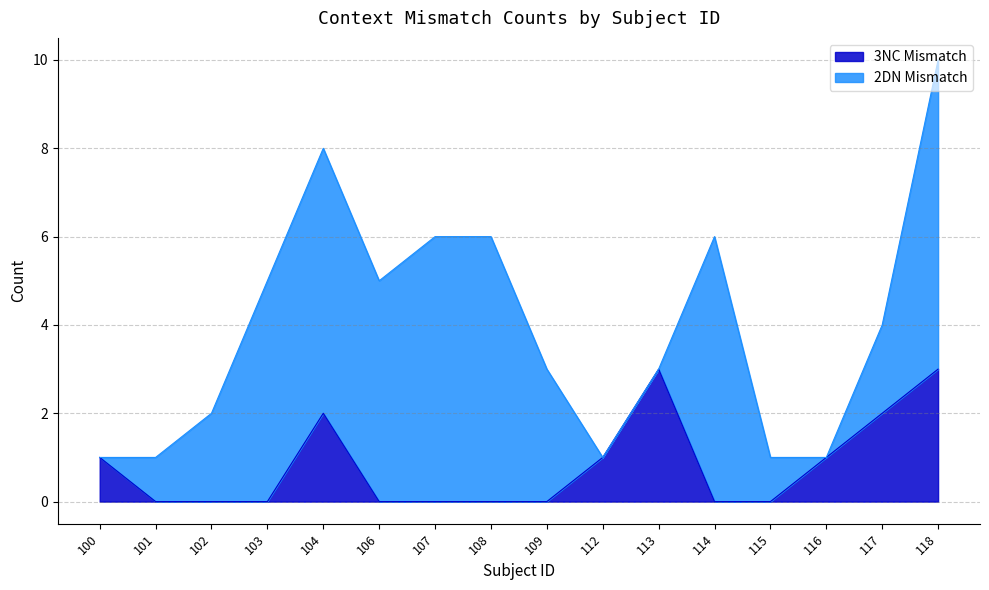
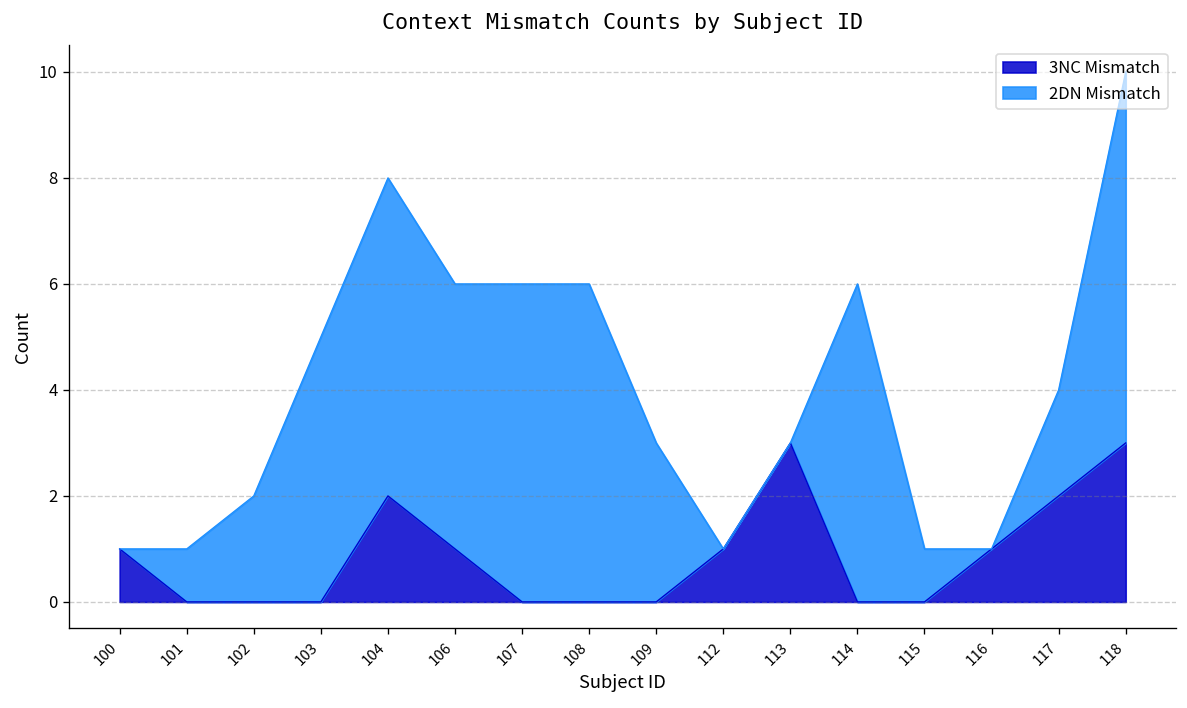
  {
    "3NC Mismatch": {
      "101": 0,
      "102": 0,
      "103": 0,
      "104": 2,
-     "106": 0,
+     "106": 1,
      "107": 0,
      "108": 0,
      "109": 0,
      "114": 0,
      "115": 0,
      "117": 2,
      "118": 3
    },
    "2DN Mismatch": {
      "101": 1,
      "102": 2,
      "103": 5,
      "104": 6,
      "106": 5,
      "107": 6,
      "108": 6,
      "109": 3,
      "114": 6,
      "115": 1,
      "117": 2
    }
  }
